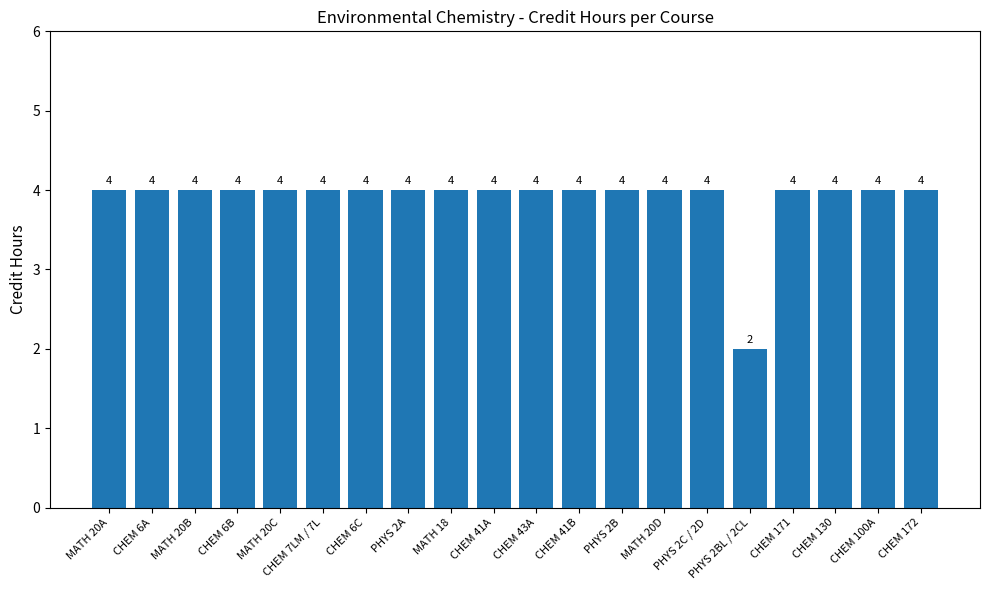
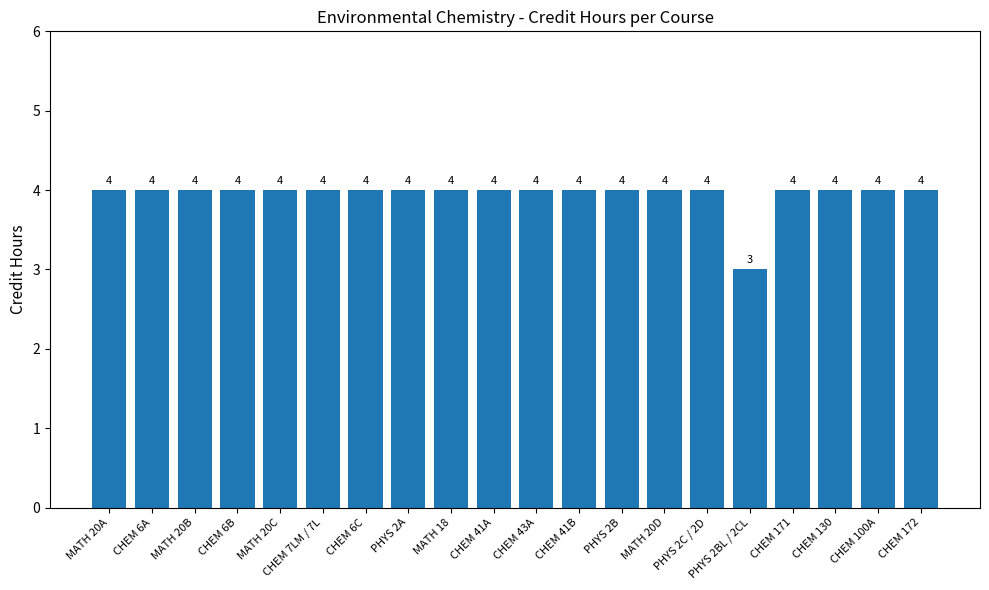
  {
    "MATH 20A": 4,
    "CHEM 6A": 4,
    "MATH 20B": 4,
    "CHEM 6B": 4,
    "MATH 20C": 4,
    "CHEM 7LM / 7L": 4,
    "CHEM 6C": 4,
    "PHYS 2A": 4,
    "MATH 18": 4,
    "CHEM 41A": 4,
    "CHEM 43A": 4,
    "CHEM 41B": 4,
    "PHYS 2B": 4,
    "MATH 20D": 4,
    "PHYS 2C / 2D": 4,
-   "PHYS 2BL / 2CL": 2,
+   "PHYS 2BL / 2CL": 3,
    "CHEM 171": 4,
    "CHEM 130": 4,
    "CHEM 100A": 4,
    "CHEM 172": 4
  }
